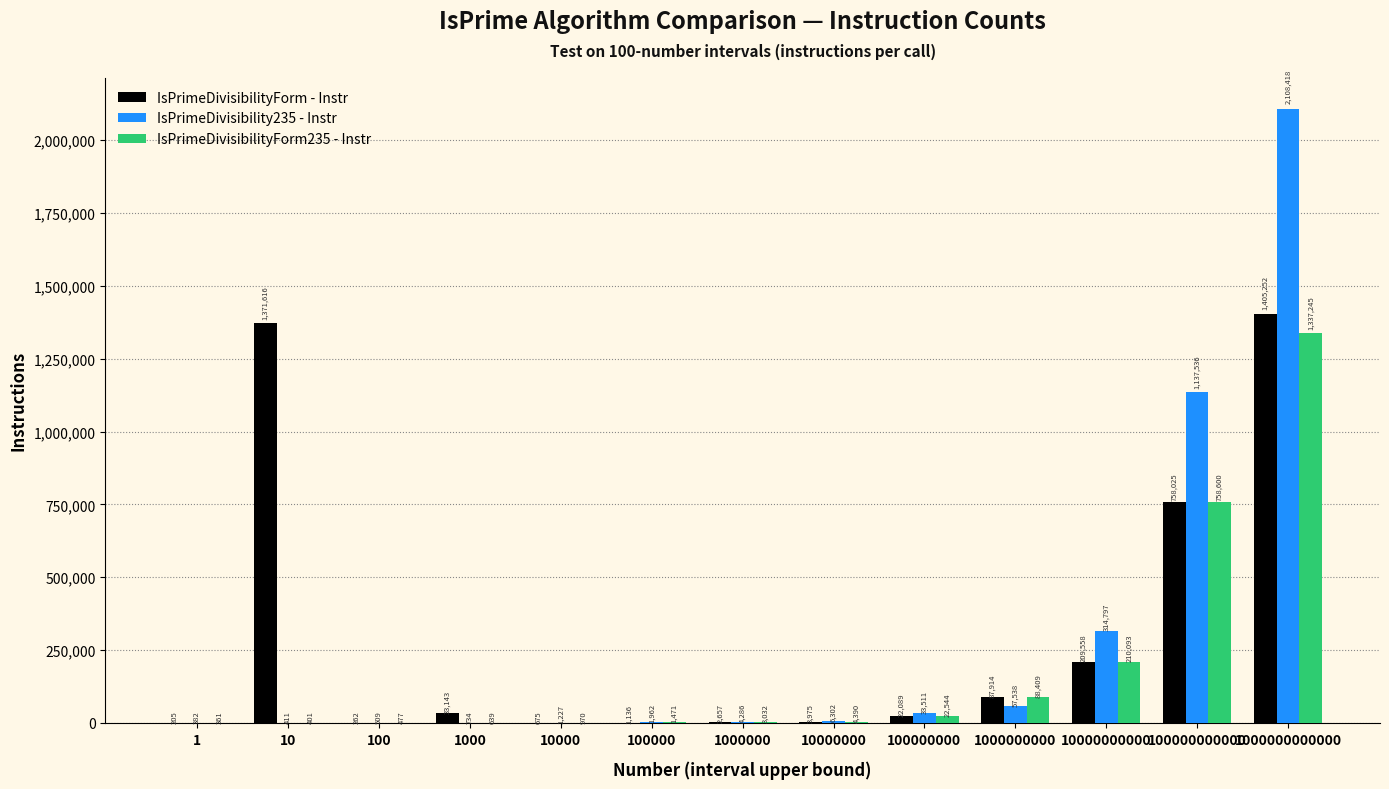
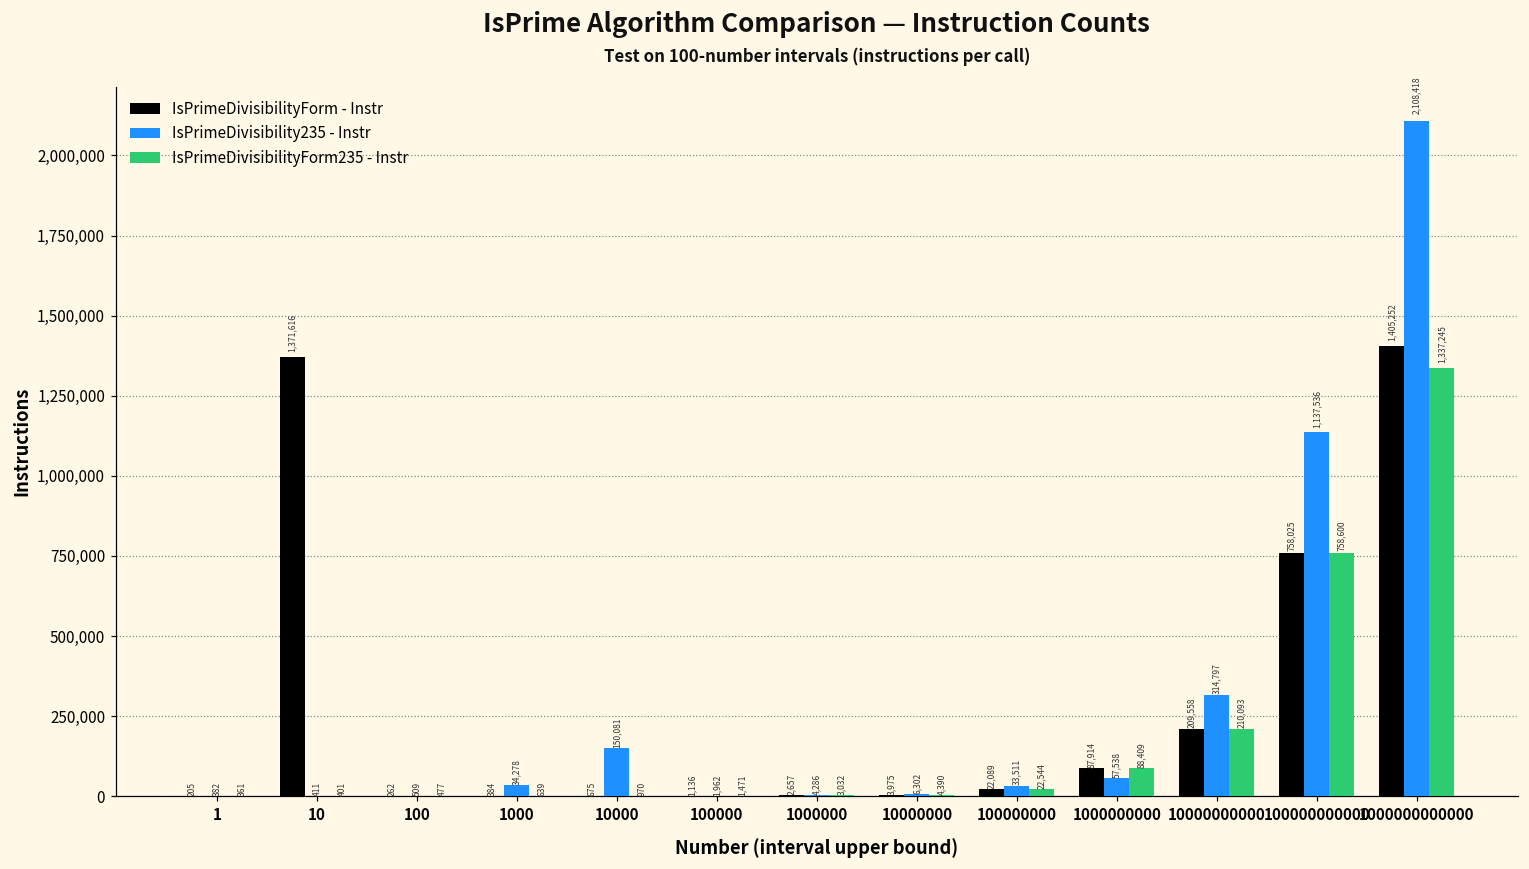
  {
    "IsPrimeDivisibilityForm - Instr": {
      "1": "205",
      "10": "1,371,616",
      "100": "262",
-     "1000": "33,143",
+     "1000": "384",
      "10000": "675",
      "100000": "1,136",
      "1000000": "2,657",
      "10000000": "3,975",
      "100000000": "22,089",
      "1000000000": "87,914",
      "10000000000": "209,558",
      "100000000000": "758,025",
      "1000000000000": "1,405,252"
    },
    "IsPrimeDivisibility235 - Instr": {
      "1": "382",
      "10": "411",
      "100": "509",
-     "1000": "734",
-     "10000": "1,227",
+     "1000": "34,278",
+     "10000": "150,081",
      "100000": "1,962",
      "1000000": "4,286",
      "10000000": "6,302",
      "100000000": "33,511",
      "1000000000": "57,538",
      "10000000000": "314,797",
      "100000000000": "1,137,536",
      "1000000000000": "2,108,418"
    },
    "IsPrimeDivisibilityForm235 - Instr": {
      "1": "361",
      "10": "401",
      "100": "477",
      "1000": "639",
      "10000": "970",
      "100000": "1,471",
      "1000000": "3,032",
      "10000000": "4,390",
      "100000000": "22,544",
      "1000000000": "88,409",
      "10000000000": "210,093",
      "100000000000": "758,600",
      "1000000000000": "1,337,245"
    }
  }
